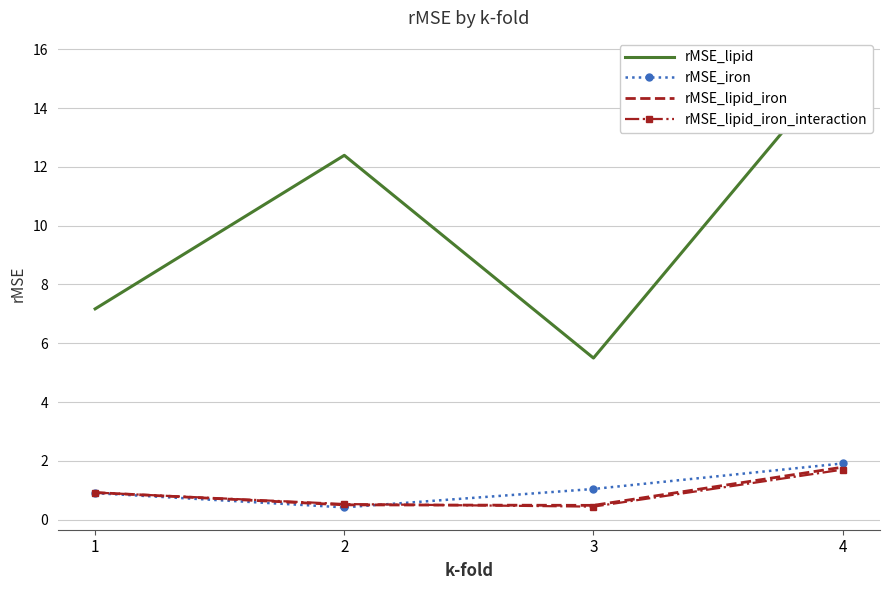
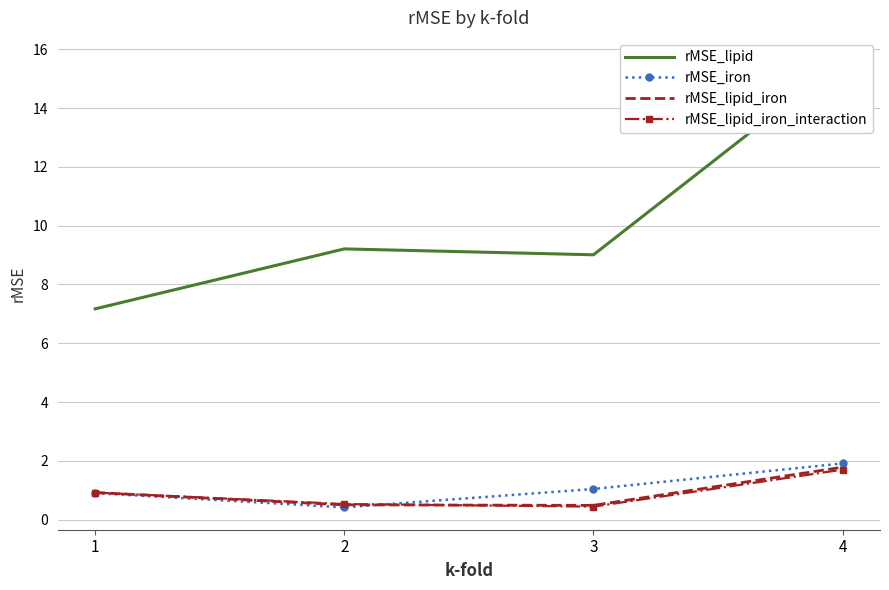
  {
    "rMSE_lipid": {
      "1": 7.2,
-     "2": 12.4,
-     "3": 5.5
+     "2": 9.2,
+     "3": 9.0
    },
    "rMSE_iron": {
      "3": 1.0,
      "4": 1.9
    }
  }
